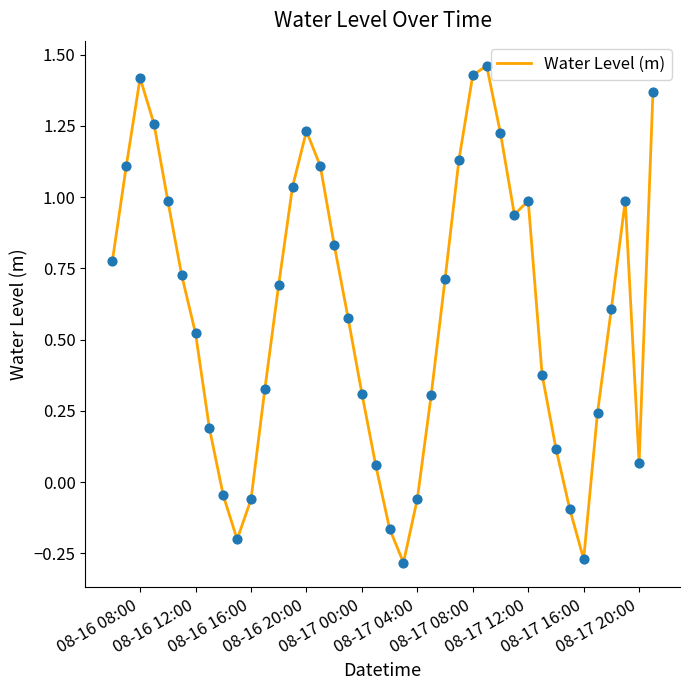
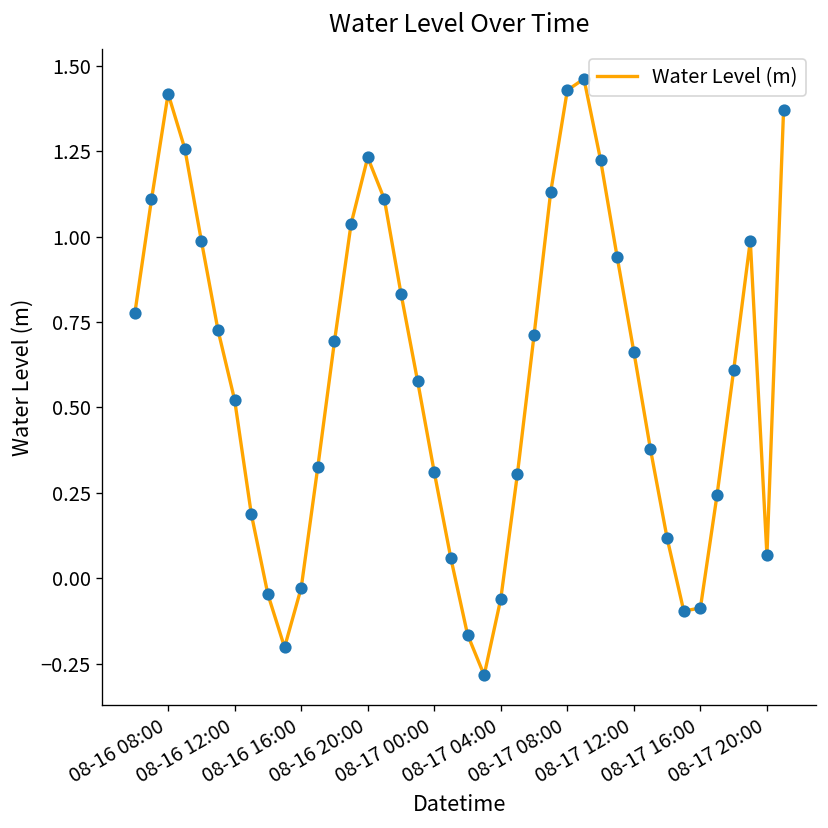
  {
    "08-16 08:00": 1.42,
    "08-16 12:00": 0.52,
-   "08-16 16:00": -0.06,
+   "08-16 16:00": -0.03,
    "08-16 20:00": 1.23,
    "08-17 00:00": 0.31,
    "08-17 04:00": -0.06,
    "08-17 08:00": 1.43,
-   "08-17 12:00": 0.99,
-   "08-17 16:00": -0.27,
+   "08-17 12:00": 0.66,
+   "08-17 16:00": -0.09,
    "08-17 20:00": 0.07
  }
